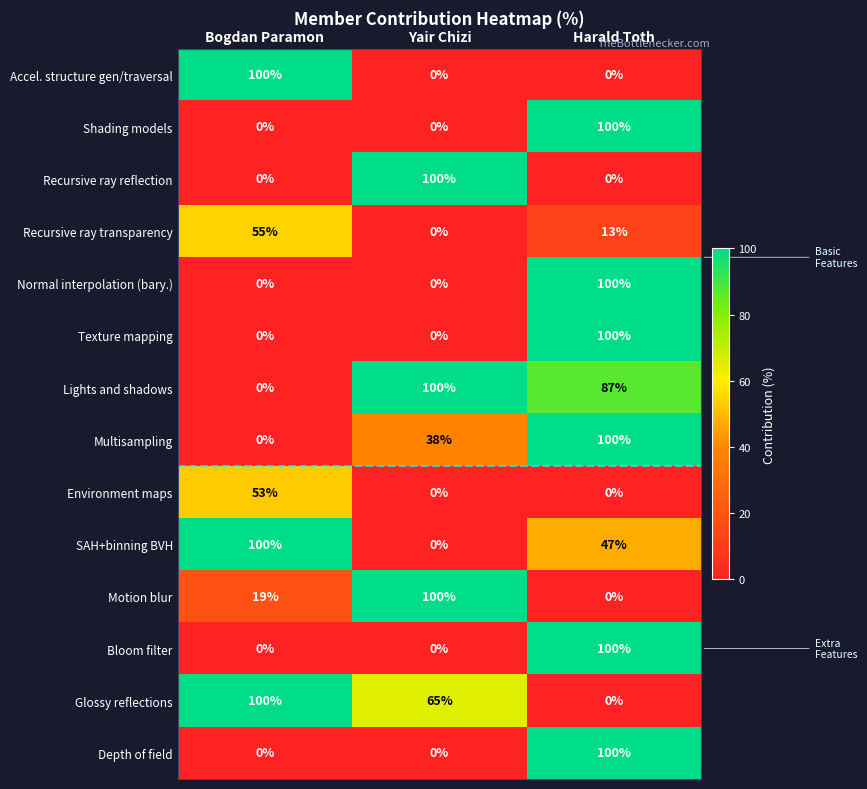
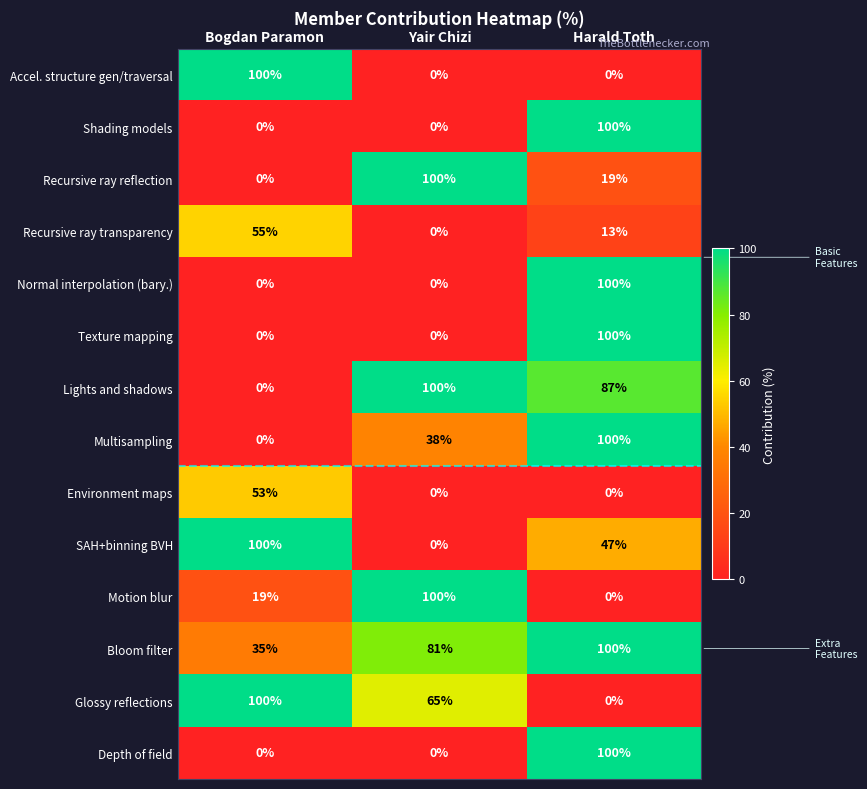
  {
    "Accel. structure gen/traversal": {
      "Bogdan Paramon": "100%",
      "Yair Chizi": "0%",
      "Harald Toth": "0%"
    },
    "Shading models": {
      "Bogdan Paramon": "0%",
      "Yair Chizi": "0%",
      "Harald Toth": "100%"
    },
    "Recursive ray reflection": {
      "Bogdan Paramon": "0%",
      "Yair Chizi": "100%",
-     "Harald Toth": "0%"
+     "Harald Toth": "19%"
    },
    "Recursive ray transparency": {
      "Bogdan Paramon": "55%",
      "Yair Chizi": "0%",
      "Harald Toth": "13%"
    },
    "Normal interpolation (bary.)": {
      "Bogdan Paramon": "0%",
      "Yair Chizi": "0%",
      "Harald Toth": "100%"
    },
    "Texture mapping": {
      "Bogdan Paramon": "0%",
      "Yair Chizi": "0%",
      "Harald Toth": "100%"
    },
    "Lights and shadows": {
      "Bogdan Paramon": "0%",
      "Yair Chizi": "100%",
      "Harald Toth": "87%"
    },
    "Multisampling": {
      "Bogdan Paramon": "0%",
      "Yair Chizi": "38%",
      "Harald Toth": "100%"
    },
    "Environment maps": {
      "Bogdan Paramon": "53%",
      "Yair Chizi": "0%",
      "Harald Toth": "0%"
    },
    "SAH+binning BVH": {
      "Bogdan Paramon": "100%",
      "Yair Chizi": "0%",
      "Harald Toth": "47%"
    },
    "Motion blur": {
      "Bogdan Paramon": "19%",
      "Yair Chizi": "100%",
      "Harald Toth": "0%"
    },
    "Bloom filter": {
-     "Bogdan Paramon": "0%",
-     "Yair Chizi": "0%",
+     "Bogdan Paramon": "35%",
+     "Yair Chizi": "81%",
      "Harald Toth": "100%"
    },
    "Glossy reflections": {
      "Bogdan Paramon": "100%",
      "Yair Chizi": "65%",
      "Harald Toth": "0%"
    },
    "Depth of field": {
      "Bogdan Paramon": "0%",
      "Yair Chizi": "0%",
      "Harald Toth": "100%"
    }
  }
